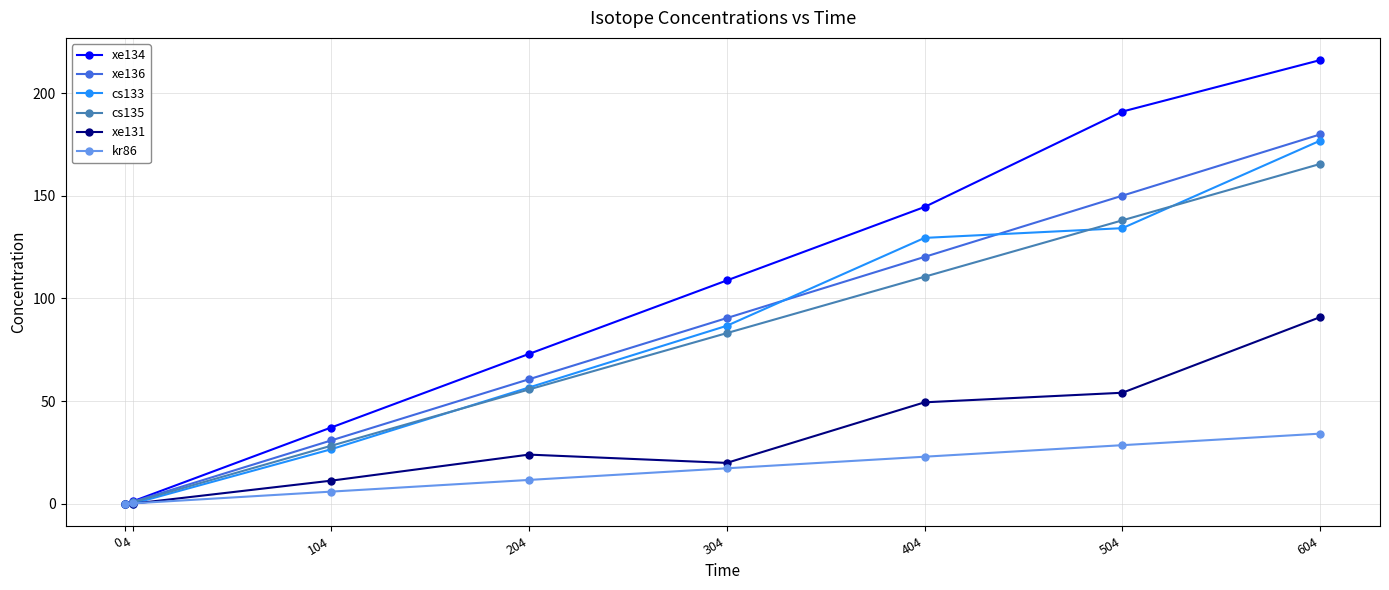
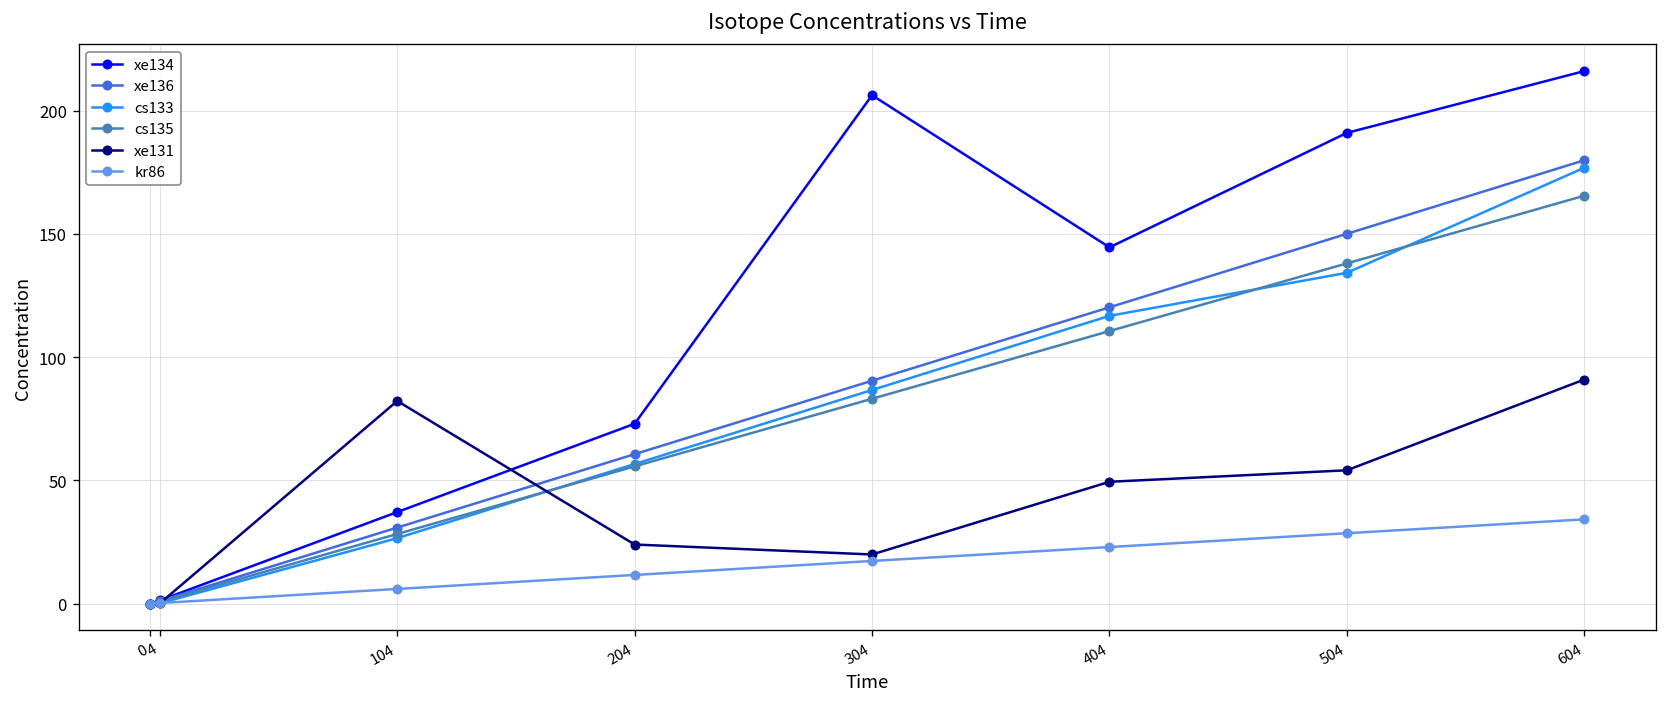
  {
    "xe134": {
      "104": 37,
      "204": 73,
-     "304": 109,
+     "304": 206,
      "404": 145,
      "504": 191,
      "604": 216
    },
    "cs133": {
      "104": 27,
      "304": 87,
-     "404": 129,
+     "404": 117,
      "504": 134,
      "604": 177
    },
    "xe131": {
-     "104": 11,
+     "104": 82,
      "204": 24,
      "304": 20,
      "404": 49,
      "504": 54,
      "604": 91
    }
  }
